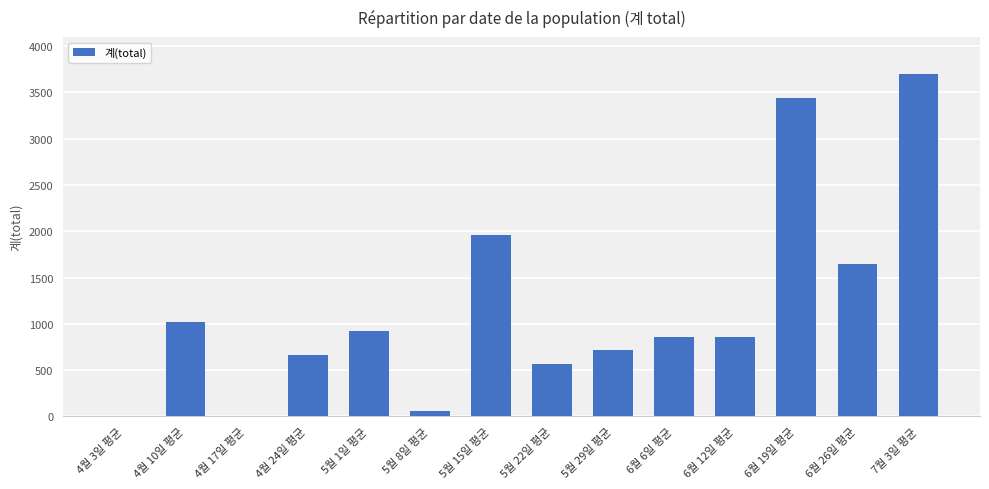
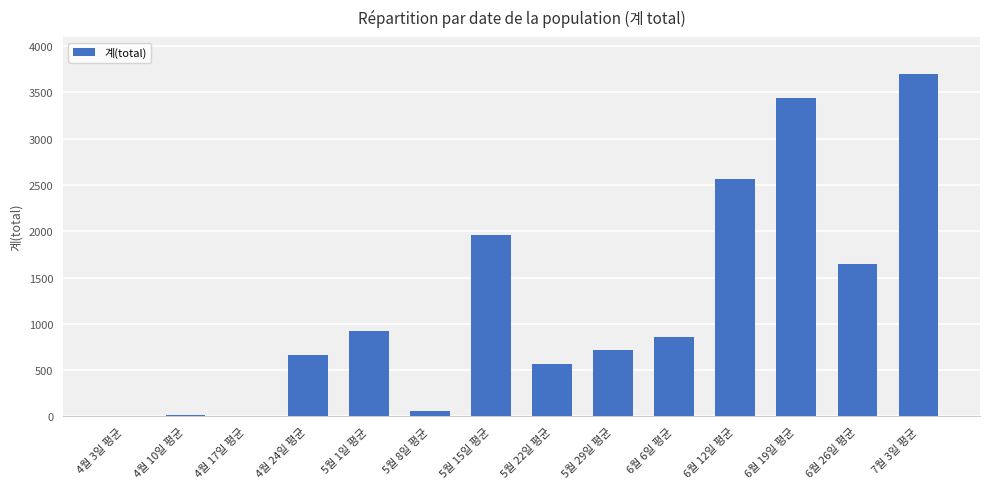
  {
-   "4월 10일 평균": 1000,
+   "4월 10일 평균": 0,
    "4월 24일 평균": 700,
    "5월 1일 평균": 900,
    "5월 8일 평균": 100,
    "5월 15일 평균": 2000,
    "5월 22일 평균": 600,
    "5월 29일 평균": 700,
    "6월 6일 평균": 900,
-   "6월 12일 평균": 900,
+   "6월 12일 평균": 2600,
    "6월 19일 평균": 3400,
    "6월 26일 평균": 1600,
    "7월 3일 평균": 3700
  }
